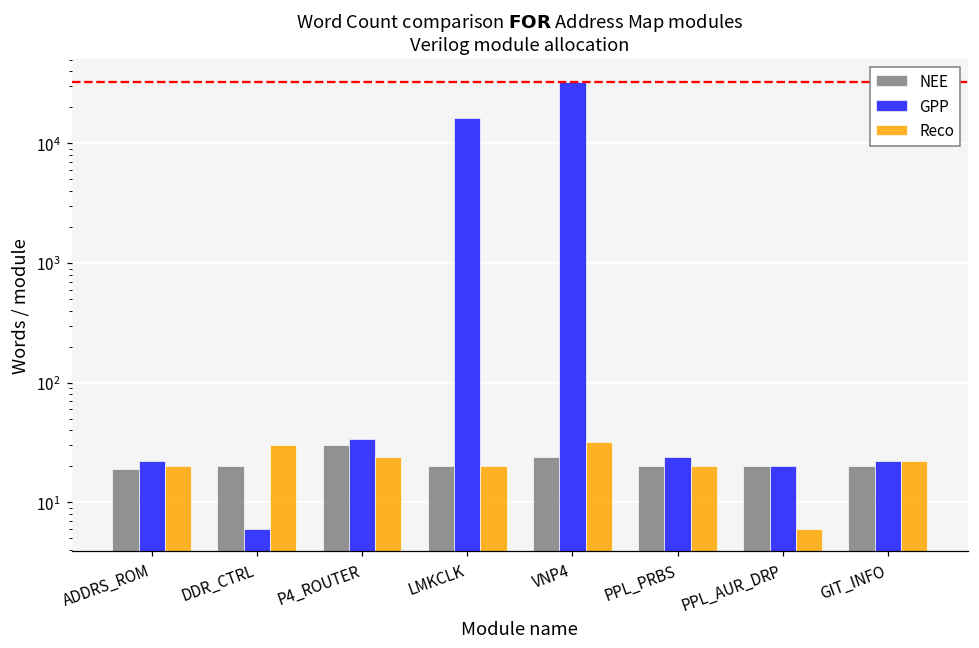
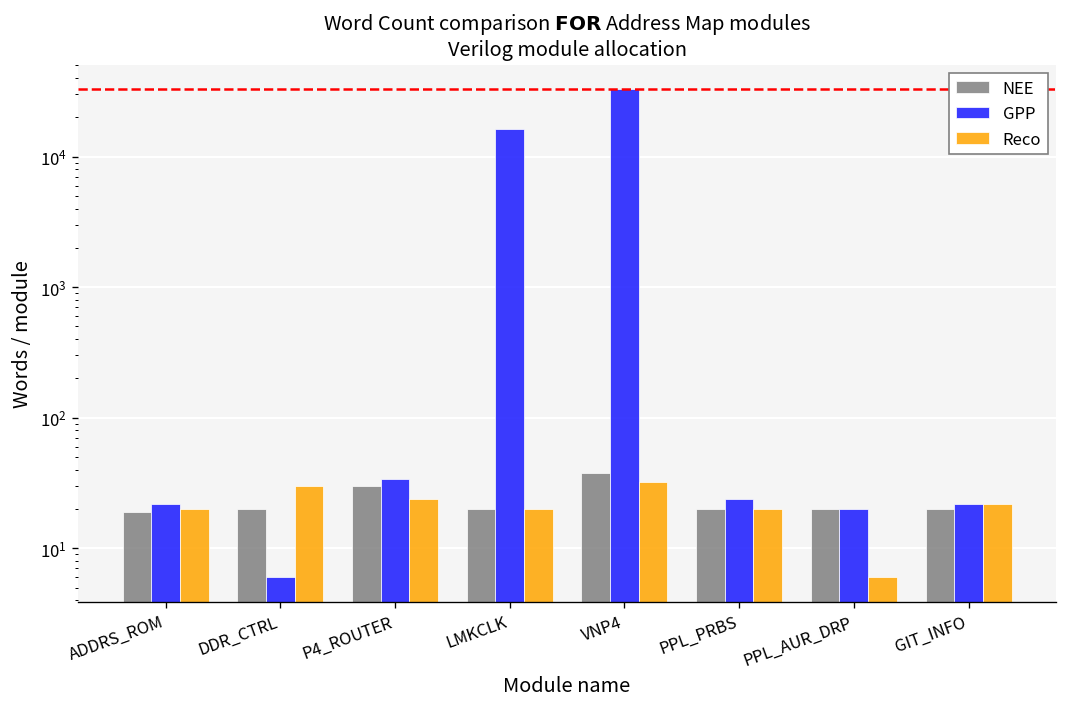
  {
    "NEE": {
      "ADDRS_ROM": 19,
      "DDR_CTRL": 20,
      "P4_ROUTER": 30,
      "LMKCLK": 20,
-     "VNP4": 24,
+     "VNP4": 38,
      "PPL_PRBS": 20,
      "PPL_AUR_DRP": 20,
      "GIT_INFO": 20
    },
    "GPP": {
      "ADDRS_ROM": 22,
      "DDR_CTRL": 6,
      "P4_ROUTER": 34,
      "LMKCLK": 16000,
      "VNP4": 33000,
      "PPL_PRBS": 24,
      "PPL_AUR_DRP": 20,
      "GIT_INFO": 22
    },
    "Reco": {
      "ADDRS_ROM": 20,
      "DDR_CTRL": 30,
      "P4_ROUTER": 24,
      "LMKCLK": 20,
      "VNP4": 32,
      "PPL_PRBS": 20,
      "PPL_AUR_DRP": 6,
      "GIT_INFO": 22
    }
  }
